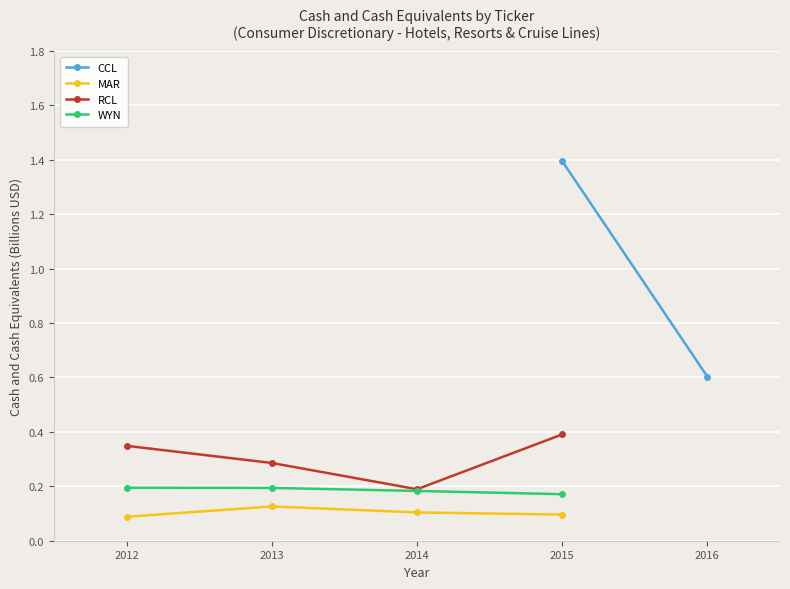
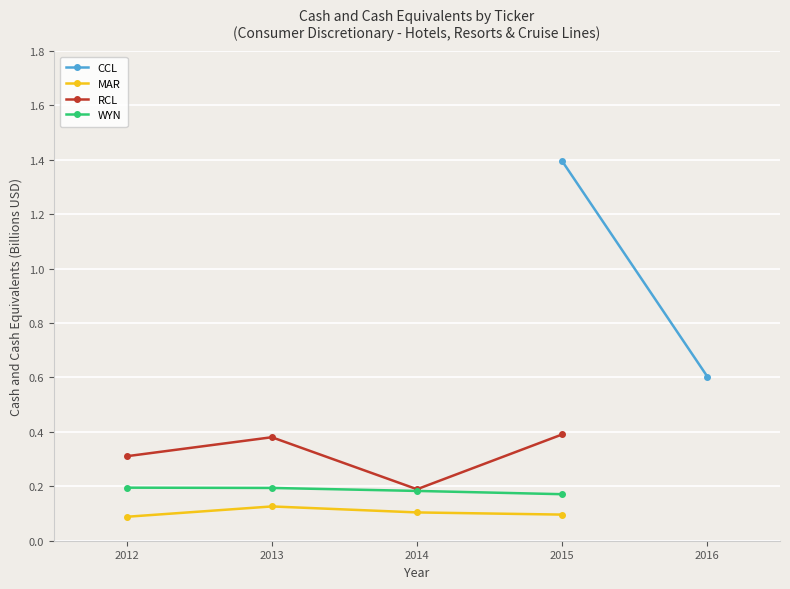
  {
    "CCL": {
      "2015": 1.40,
      "2016": 0.60
    },
    "MAR": {
      "2012": 0.09,
      "2013": 0.13,
      "2014": 0.10,
      "2015": 0.10
    },
    "RCL": {
-     "2012": 0.35,
-     "2013": 0.29,
+     "2012": 0.31,
+     "2013": 0.38,
      "2015": 0.39
    },
    "WYN": {
      "2012": 0.20,
      "2013": 0.19,
      "2015": 0.17
    }
  }
